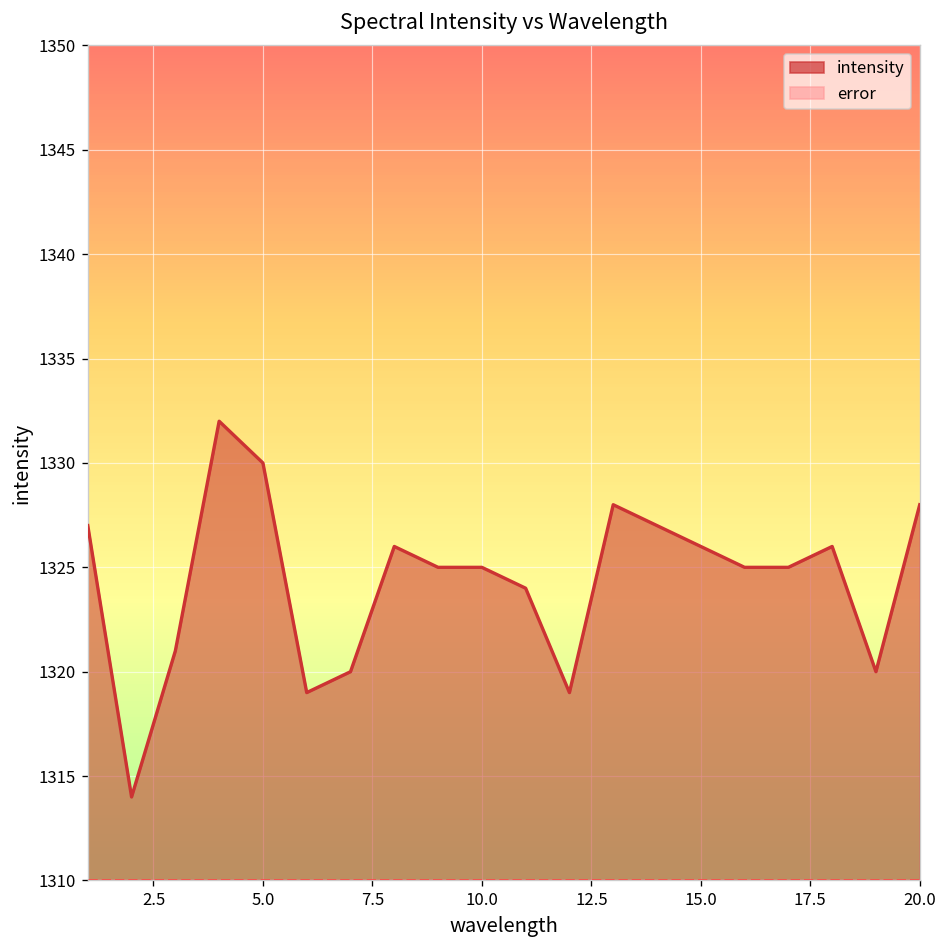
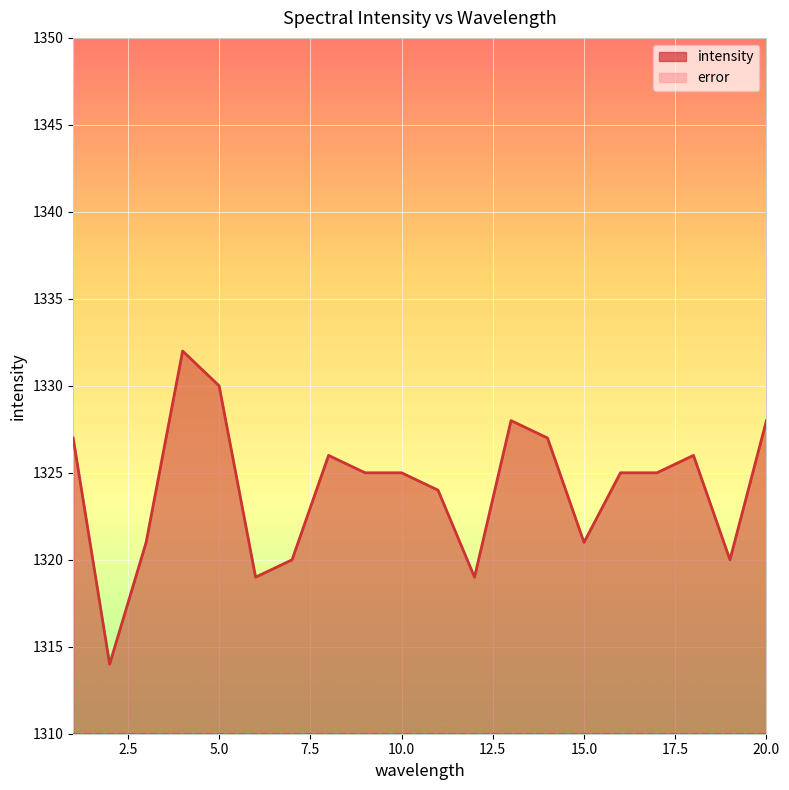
  {
    "intensity": {
      "5.0": 1330,
      "10.0": 1325,
-     "15.0": 1326,
+     "15.0": 1321,
      "20.0": 1328
    },
    "error": {
      "5.0": 1310,
      "10.0": 1310,
      "15.0": 1310,
      "20.0": 1310
    }
  }
